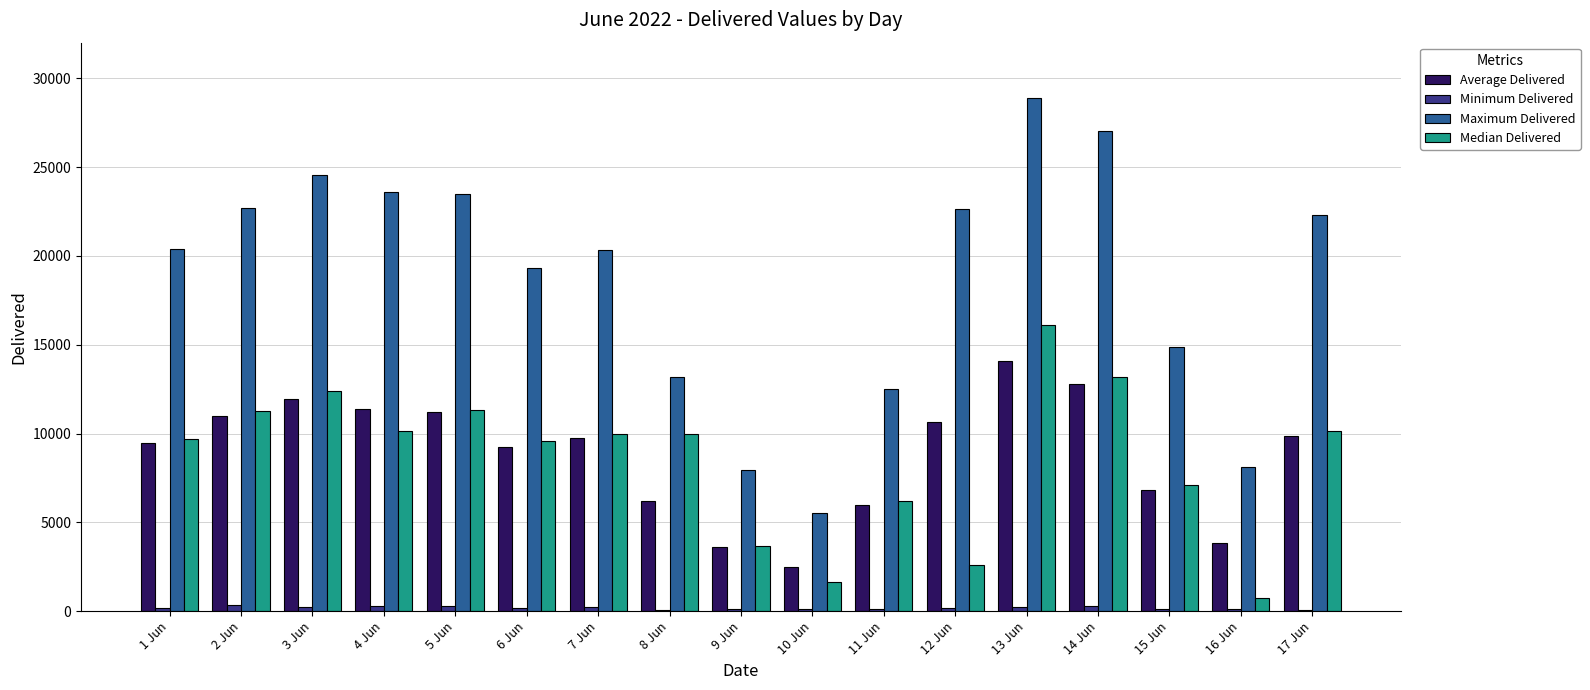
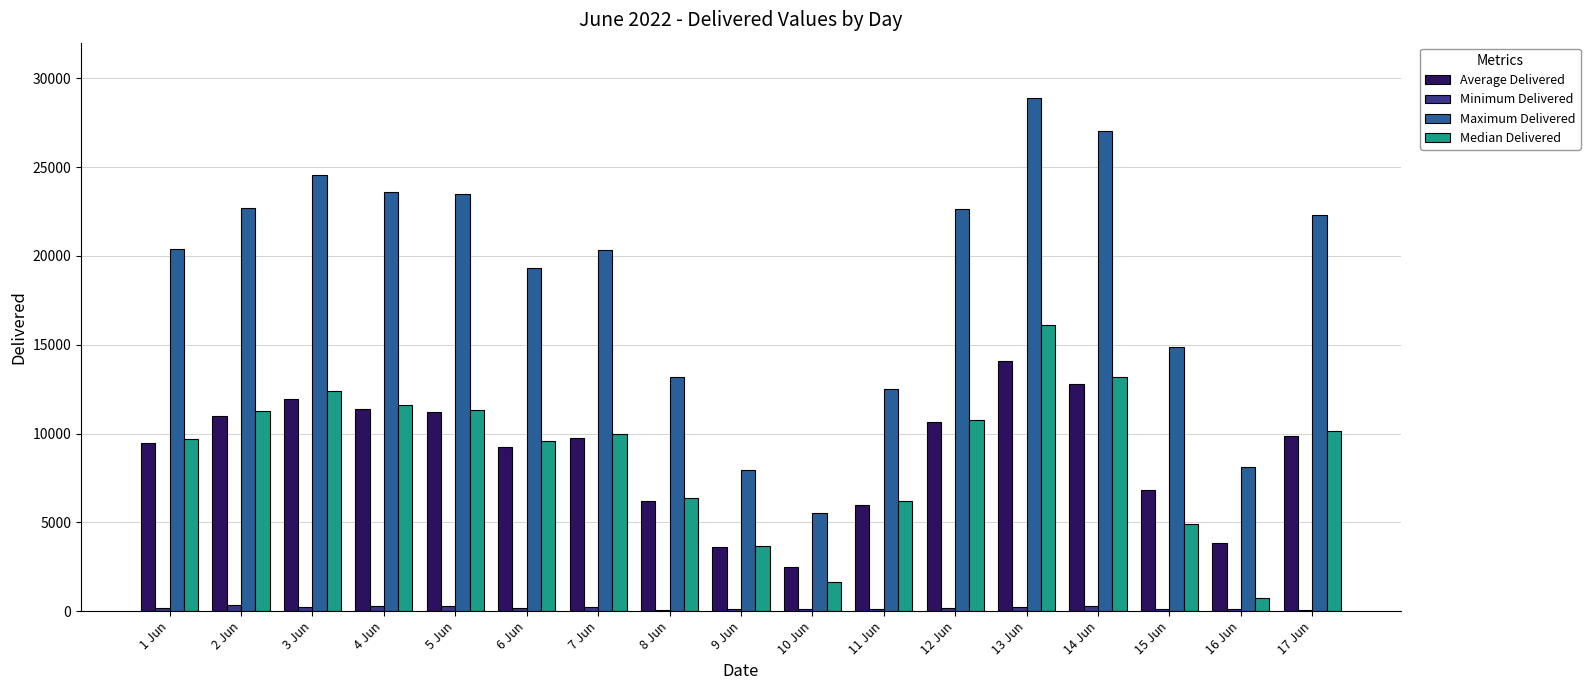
  {
    "Median Delivered": {
      "1 Jun": 9700,
      "2 Jun": 11300,
      "3 Jun": 12400,
-     "4 Jun": 10200,
+     "4 Jun": 11600,
      "5 Jun": 11300,
      "6 Jun": 9600,
      "7 Jun": 9900,
-     "8 Jun": 10000,
+     "8 Jun": 6400,
      "9 Jun": 3700,
      "10 Jun": 1700,
      "11 Jun": 6200,
-     "12 Jun": 2600,
+     "12 Jun": 10800,
      "13 Jun": 16100,
      "14 Jun": 13200,
-     "15 Jun": 7100,
+     "15 Jun": 4900,
      "16 Jun": 800,
      "17 Jun": 10100
    }
  }
